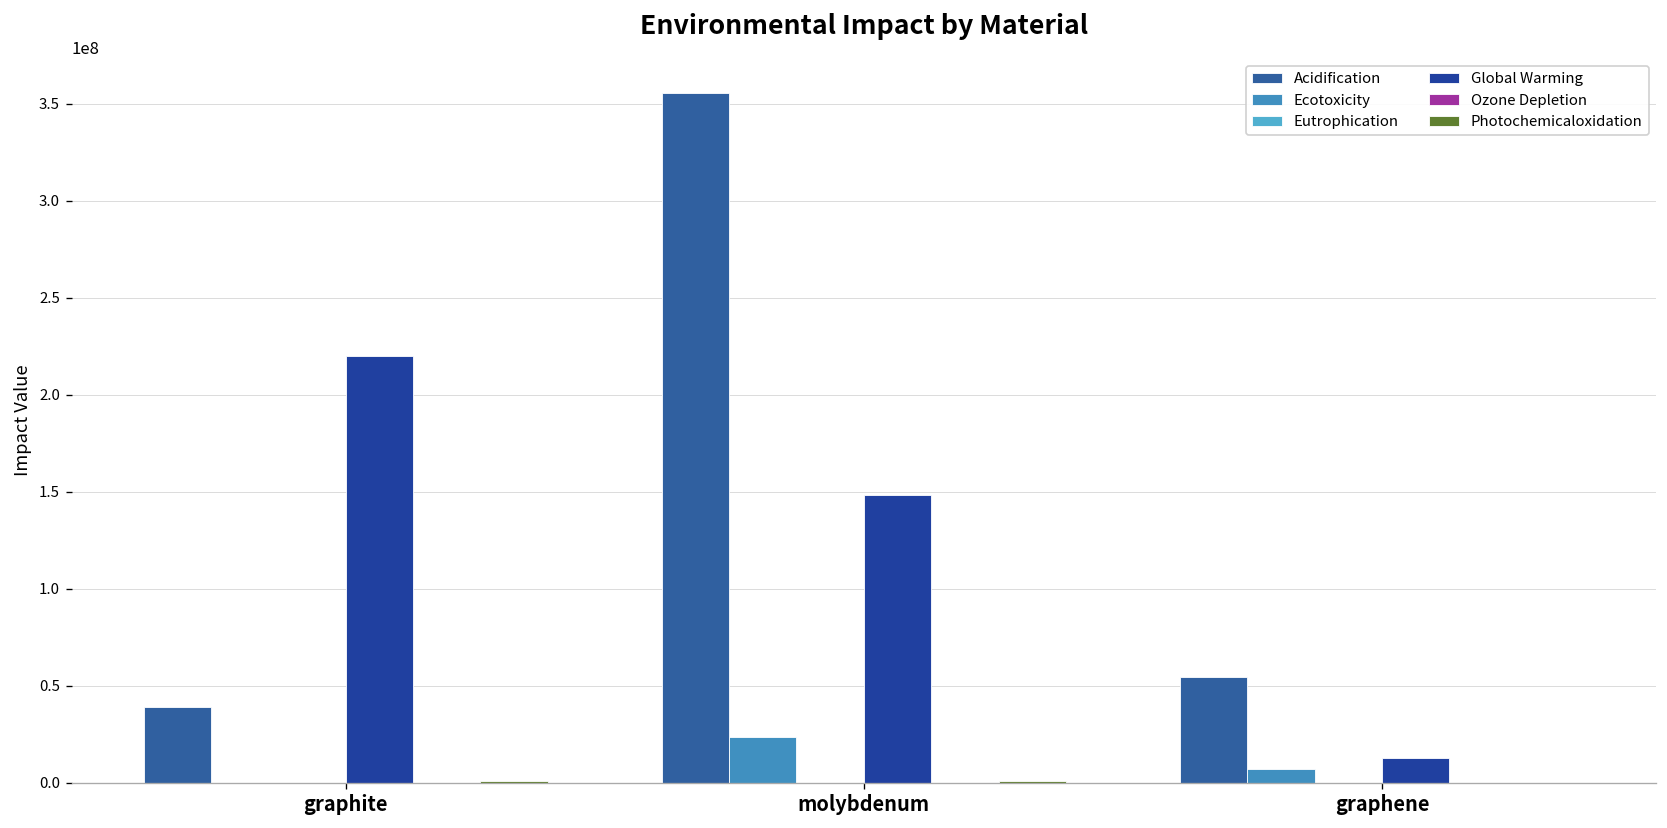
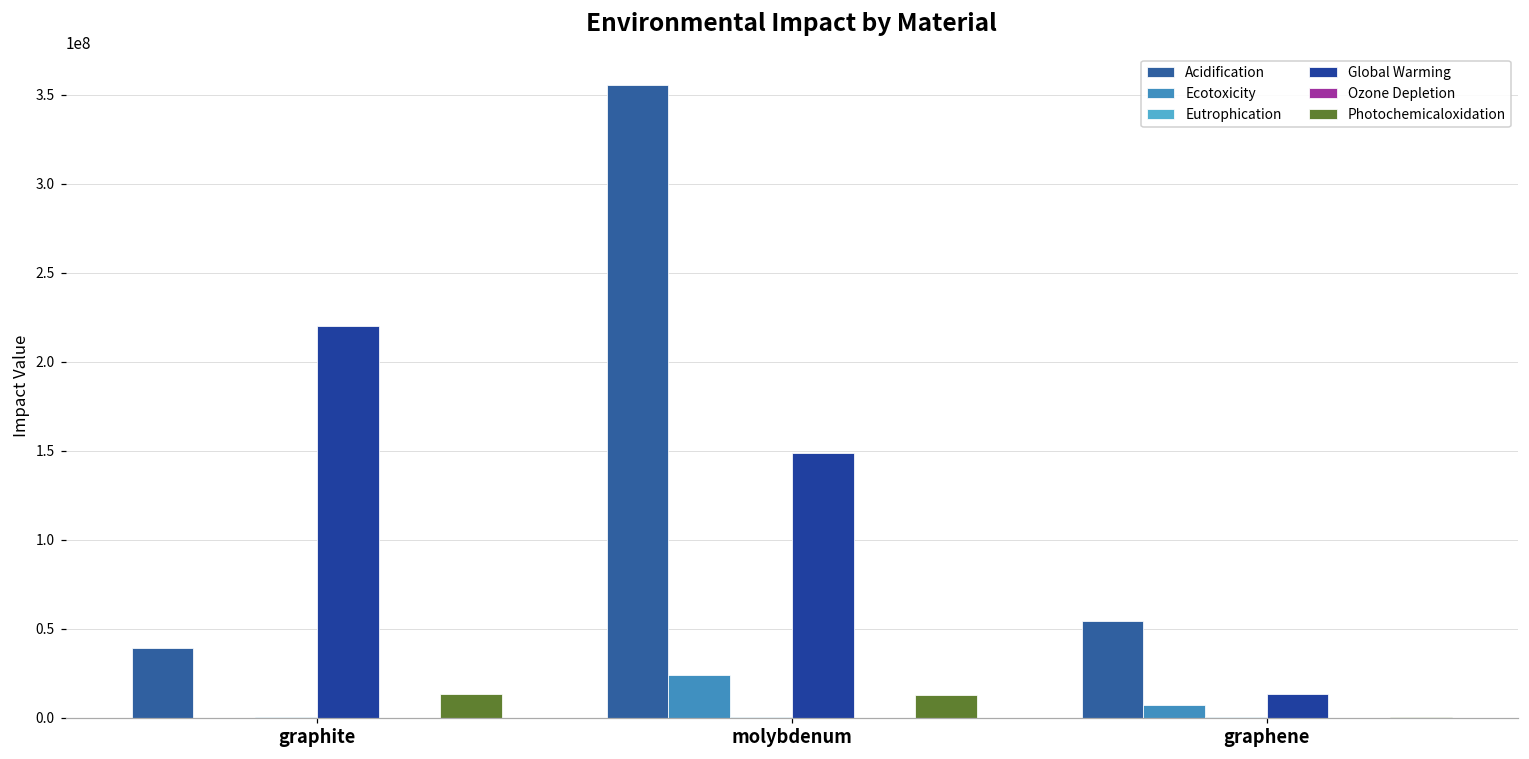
  {
    "Ozone Depletion": {
      "molybdenum": 0
    },
    "Photochemicaloxidation": {
-     "graphite": 1000000,
-     "molybdenum": 1000000
+     "graphite": 13000000,
+     "molybdenum": 13000000
    }
  }
